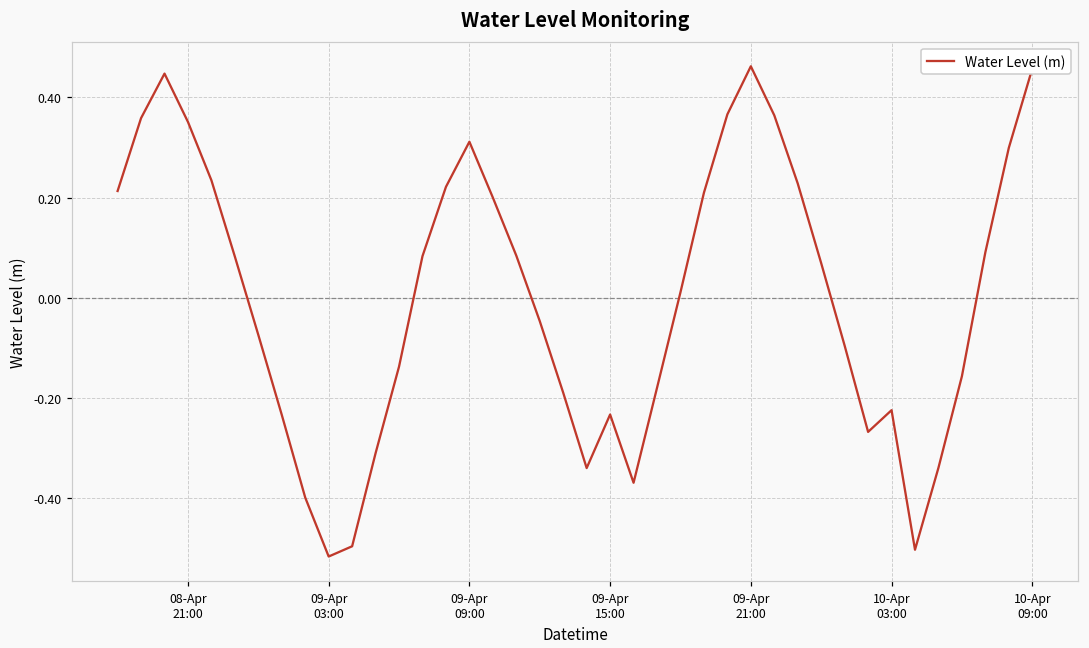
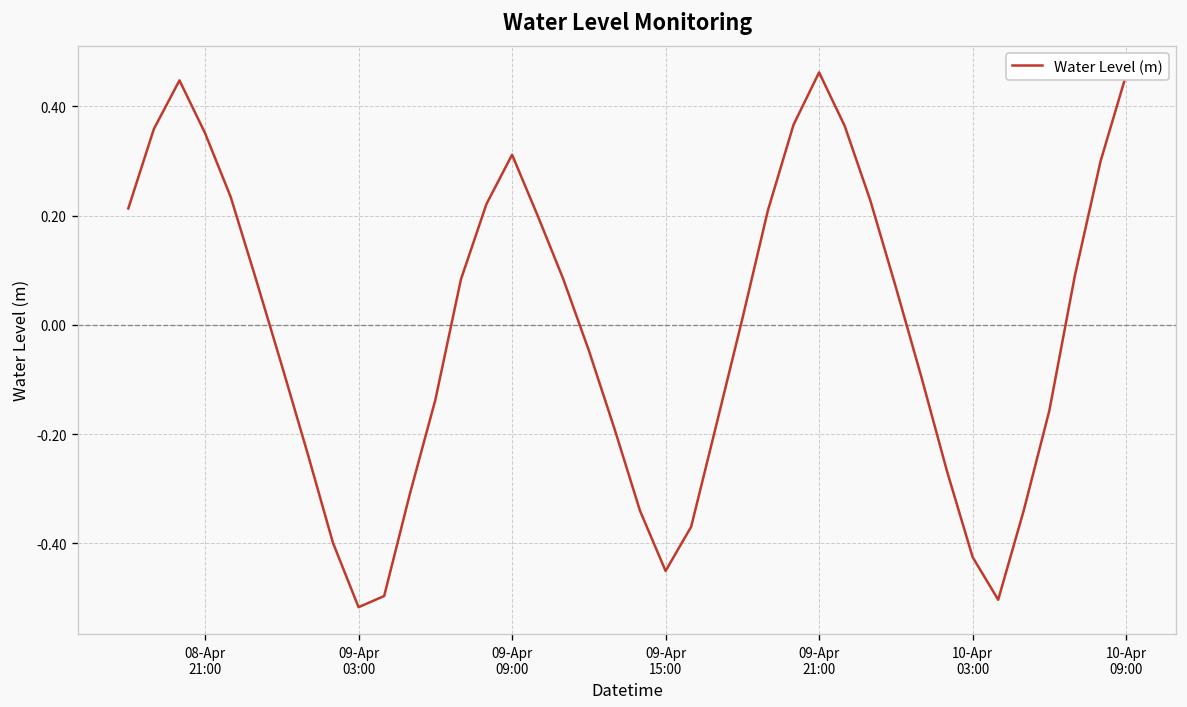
  {
    "08-Apr 21:00": 0.35,
    "09-Apr 03:00": -0.52,
    "09-Apr 09:00": 0.31,
-   "09-Apr 15:00": -0.23,
+   "09-Apr 15:00": -0.45,
    "09-Apr 21:00": 0.46,
-   "10-Apr 03:00": -0.22
+   "10-Apr 03:00": -0.42
  }
